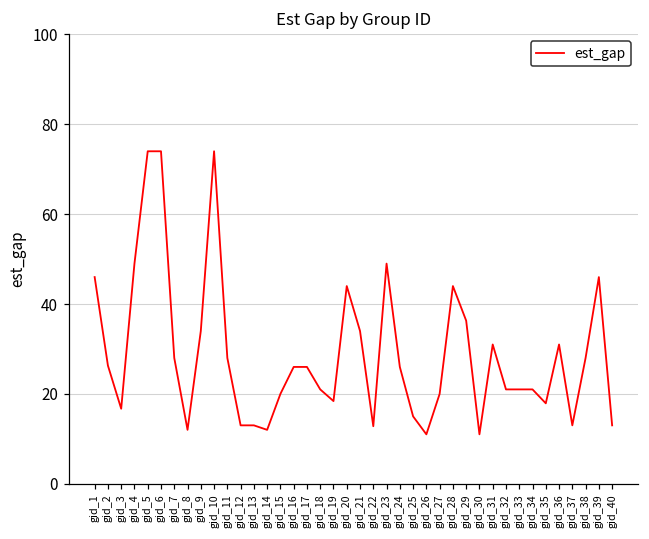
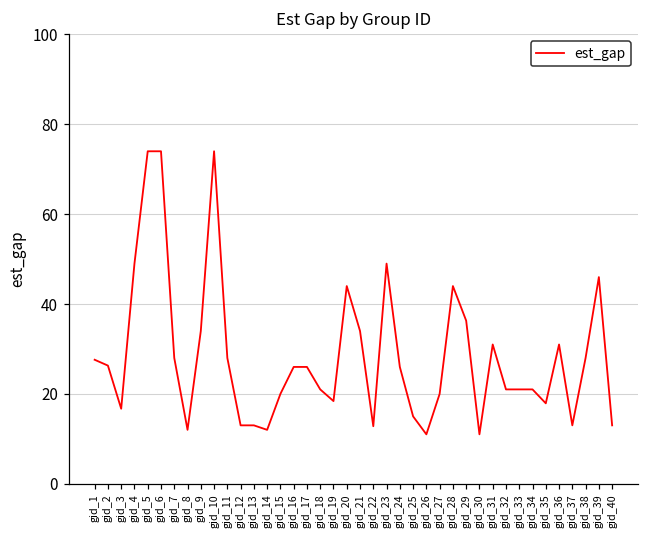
  {
-   "gid_1": 46,
+   "gid_1": 28,
    "gid_2": 26,
    "gid_3": 17,
    "gid_4": 49,
    "gid_5": 74,
    "gid_6": 74,
    "gid_7": 28,
    "gid_8": 12,
    "gid_9": 34,
    "gid_10": 74,
    "gid_11": 28,
    "gid_12": 13,
    "gid_13": 13,
    "gid_14": 12,
    "gid_15": 20,
    "gid_16": 26,
    "gid_17": 26,
    "gid_18": 21,
    "gid_19": 18,
    "gid_20": 44,
    "gid_21": 34,
    "gid_22": 13,
    "gid_23": 49,
    "gid_24": 26,
    "gid_25": 15,
    "gid_26": 11,
    "gid_27": 20,
    "gid_28": 44,
    "gid_29": 36,
    "gid_30": 11,
    "gid_31": 31,
    "gid_32": 21,
    "gid_33": 21,
    "gid_34": 21,
    "gid_35": 18,
    "gid_36": 31,
    "gid_37": 13,
    "gid_38": 28,
    "gid_39": 46,
    "gid_40": 13
  }
